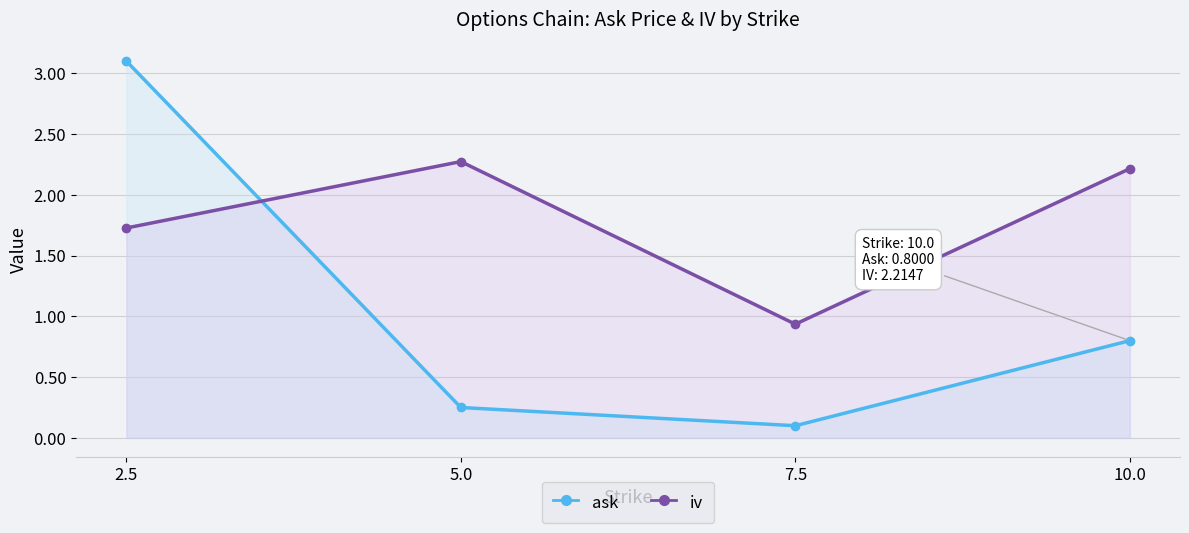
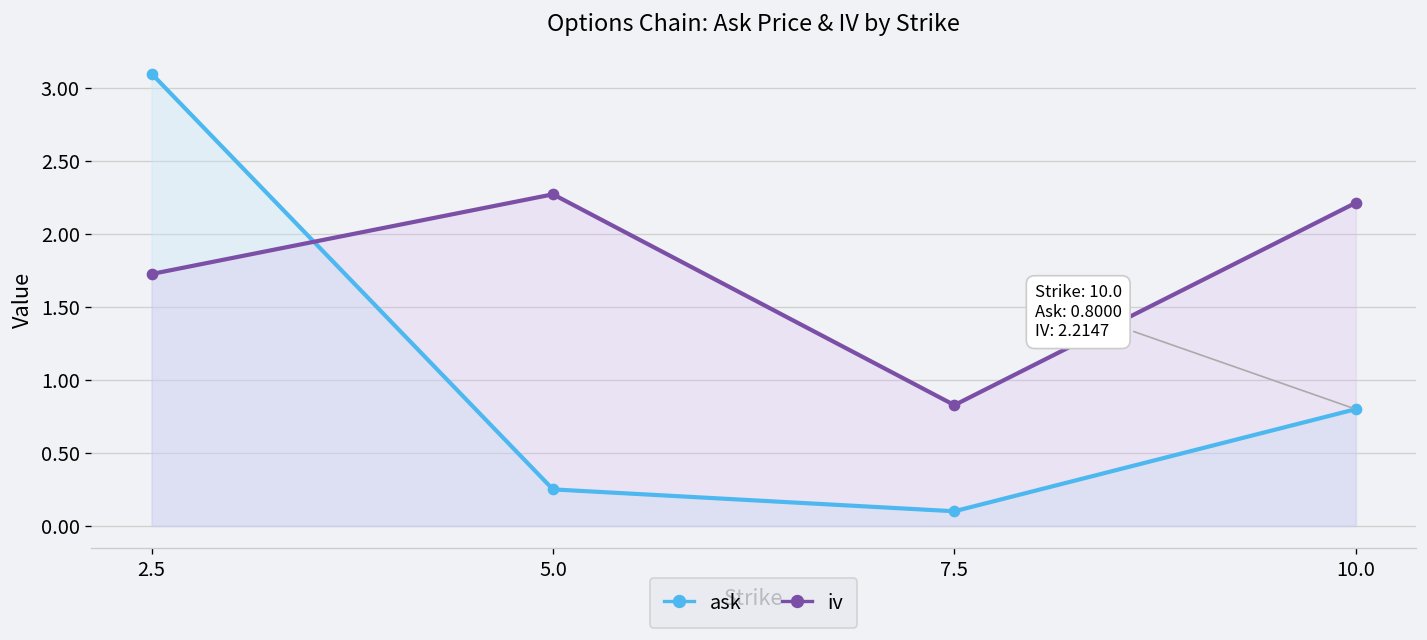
  {
    "ask": {
      "2.5": 3.10,
      "5.0": 0.25,
      "7.5": 0.10
    },
    "iv": {
      "2.5": 1.73,
      "5.0": 2.27,
-     "7.5": 0.94,
+     "7.5": 0.83,
      "10.0": 2.21
    }
  }
